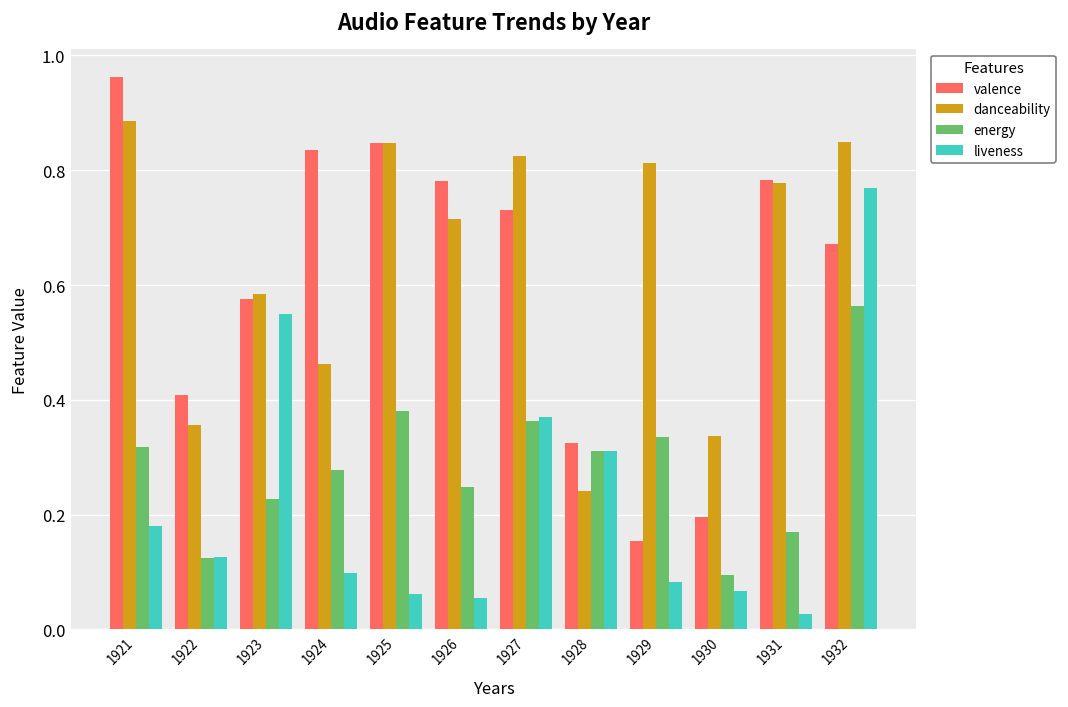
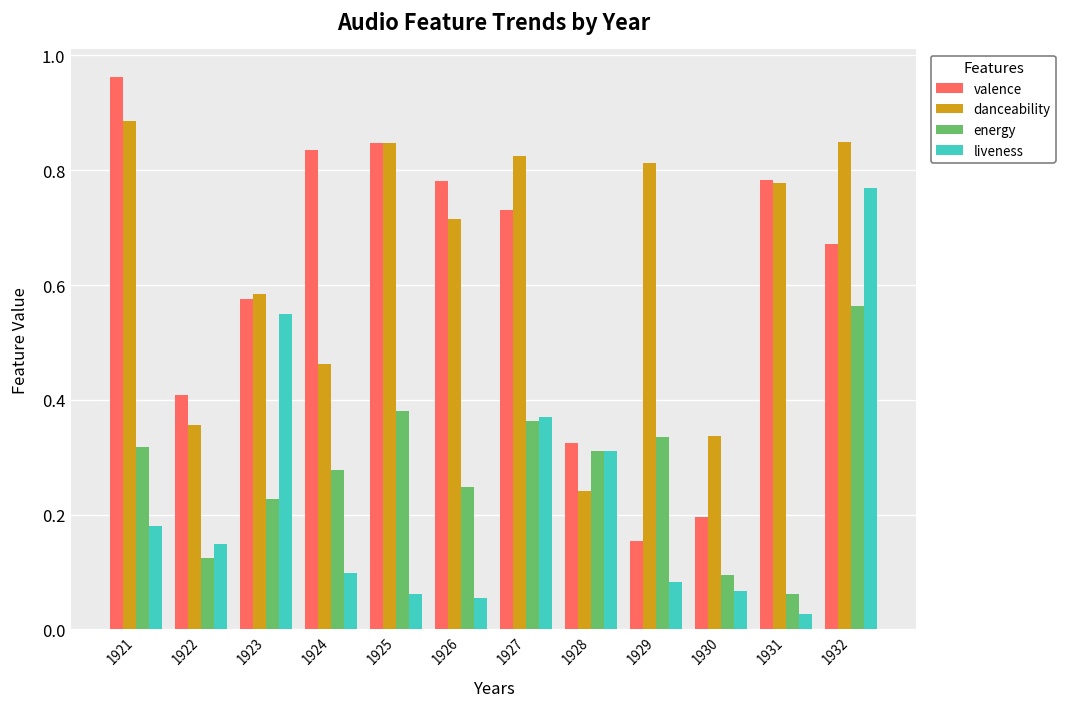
  {
    "valence": {
      "1921": 0.96,
      "1922": 0.41,
      "1923": 0.58,
      "1924": 0.84,
      "1925": 0.85,
      "1926": 0.78,
      "1927": 0.73,
      "1928": 0.32,
      "1929": 0.15,
      "1930": 0.20,
      "1931": 0.78,
      "1932": 0.67
    },
    "danceability": {
      "1921": 0.89,
      "1922": 0.36,
      "1923": 0.59,
      "1924": 0.46,
      "1925": 0.85,
      "1926": 0.72,
      "1927": 0.82,
      "1928": 0.24,
      "1929": 0.81,
      "1930": 0.34,
      "1931": 0.78,
      "1932": 0.85
    },
    "energy": {
      "1921": 0.32,
      "1922": 0.12,
      "1923": 0.23,
      "1924": 0.28,
      "1925": 0.38,
      "1926": 0.25,
      "1927": 0.36,
      "1928": 0.31,
      "1929": 0.34,
      "1930": 0.10,
-     "1931": 0.17,
+     "1931": 0.06,
      "1932": 0.56
    },
    "liveness": {
      "1921": 0.18,
-     "1922": 0.13,
+     "1922": 0.15,
      "1923": 0.55,
      "1924": 0.10,
      "1925": 0.06,
      "1926": 0.06,
      "1927": 0.37,
      "1928": 0.31,
      "1929": 0.08,
      "1930": 0.07,
      "1931": 0.03,
      "1932": 0.77
    }
  }
